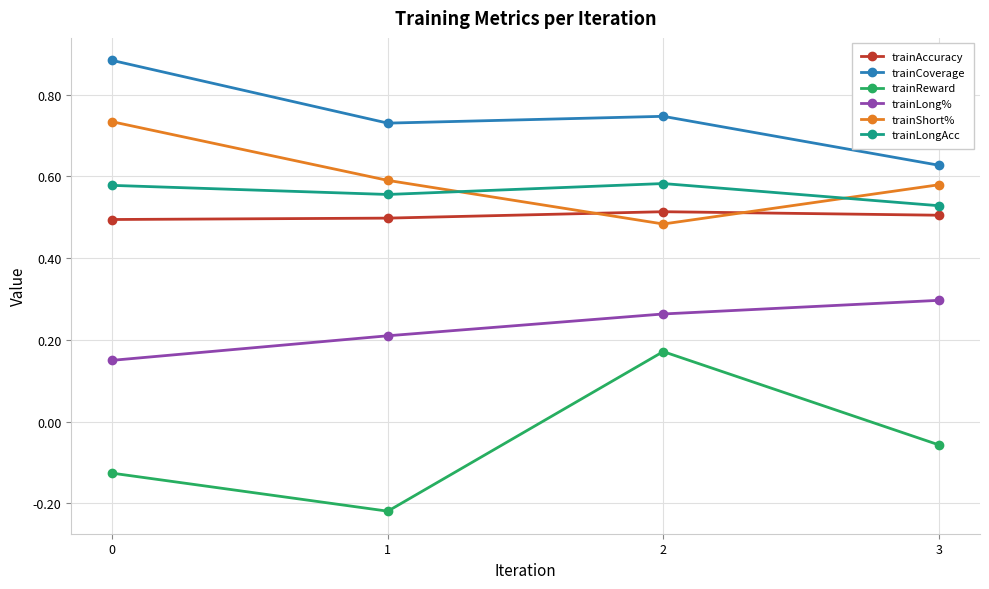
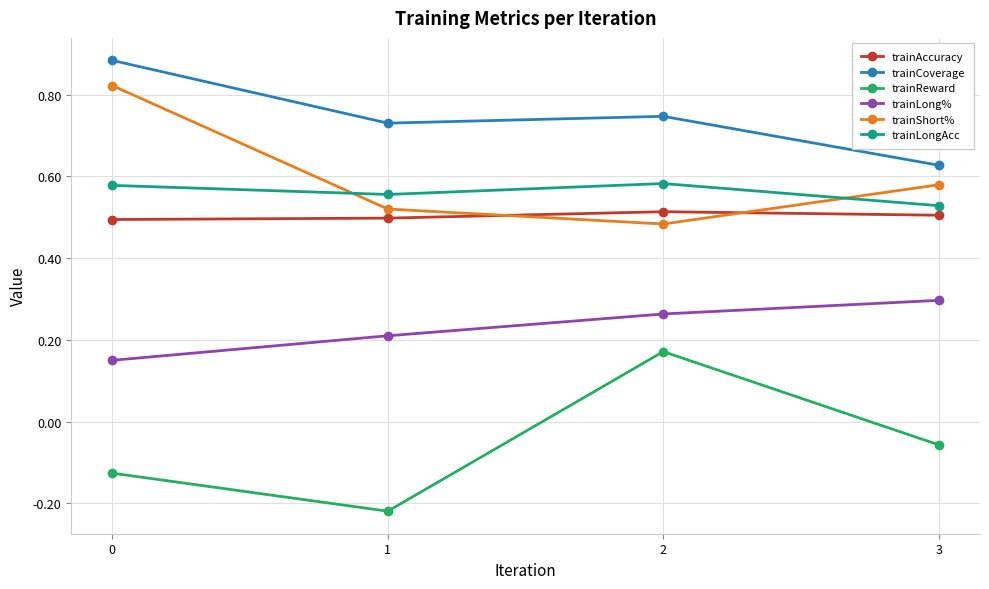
  {
    "trainAccuracy": {
      "0": 0.49,
      "1": 0.50,
      "2": 0.51,
      "3": 0.50
    },
    "trainCoverage": {
      "0": 0.88,
      "1": 0.73,
      "2": 0.75,
      "3": 0.63
    },
    "trainLong%": {
      "0": 0.15,
      "1": 0.21,
      "2": 0.26,
      "3": 0.30
    },
    "trainShort%": {
-     "0": 0.73,
-     "1": 0.59,
+     "0": 0.82,
+     "1": 0.52,
      "2": 0.48,
      "3": 0.58
    }
  }
